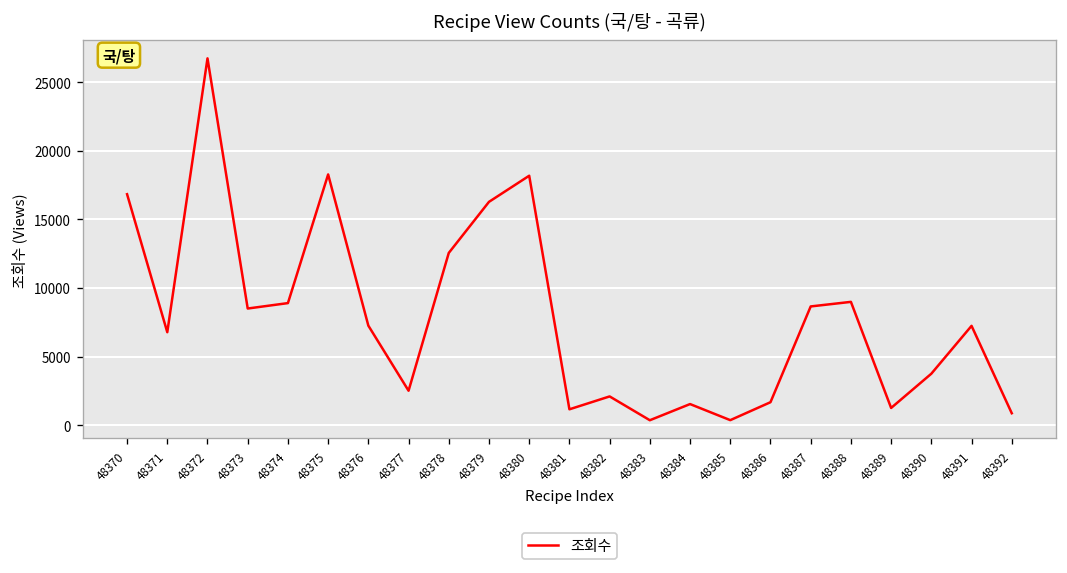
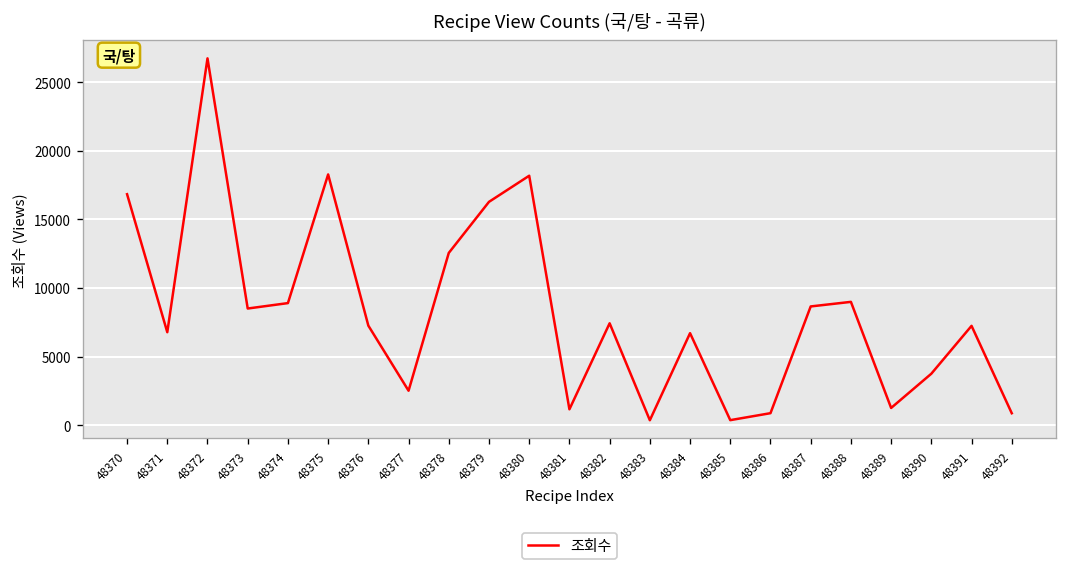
  {
    "48370": 16800,
    "48371": 6800,
    "48372": 26700,
    "48373": 8500,
    "48374": 8900,
    "48375": 18300,
    "48376": 7300,
    "48377": 2500,
    "48378": 12600,
    "48379": 16300,
    "48380": 18200,
    "48381": 1200,
-   "48382": 2100,
+   "48382": 7400,
    "48383": 400,
-   "48384": 1500,
+   "48384": 6700,
    "48385": 400,
-   "48386": 1700,
+   "48386": 900,
    "48387": 8700,
    "48388": 9000,
    "48389": 1300,
    "48390": 3800,
    "48391": 7200,
    "48392": 900
  }
